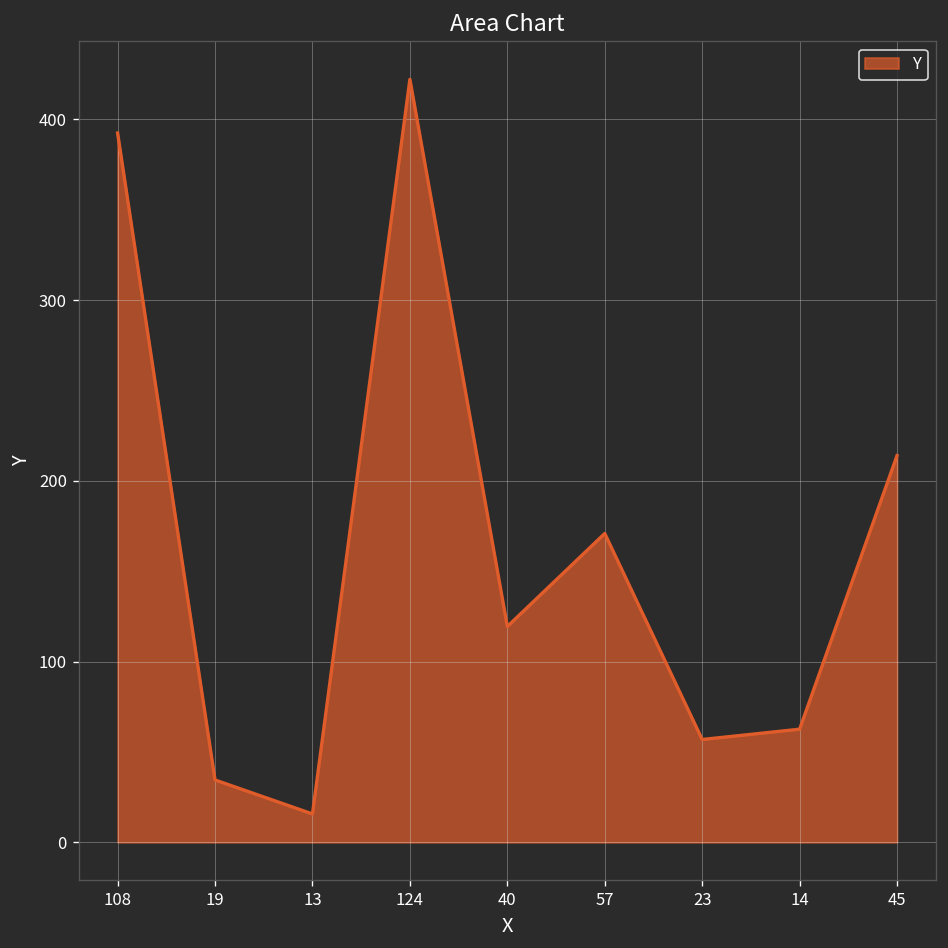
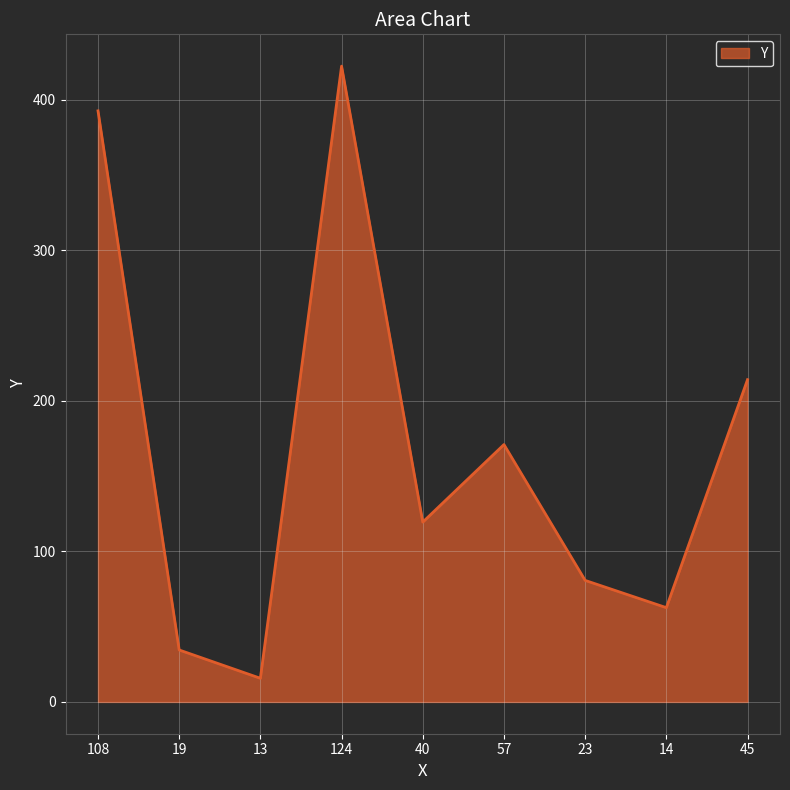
  {
    "108": 393,
    "19": 35,
    "13": 16,
    "124": 422,
    "40": 119,
    "57": 171,
-   "23": 57,
+   "23": 81,
    "14": 63,
    "45": 214
  }
